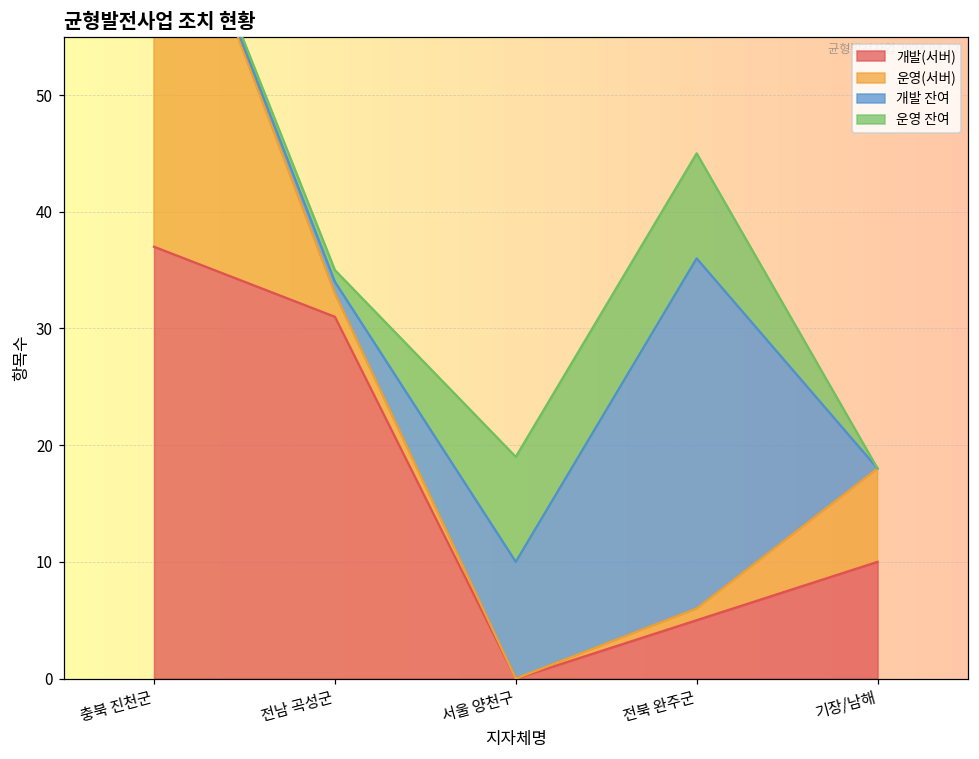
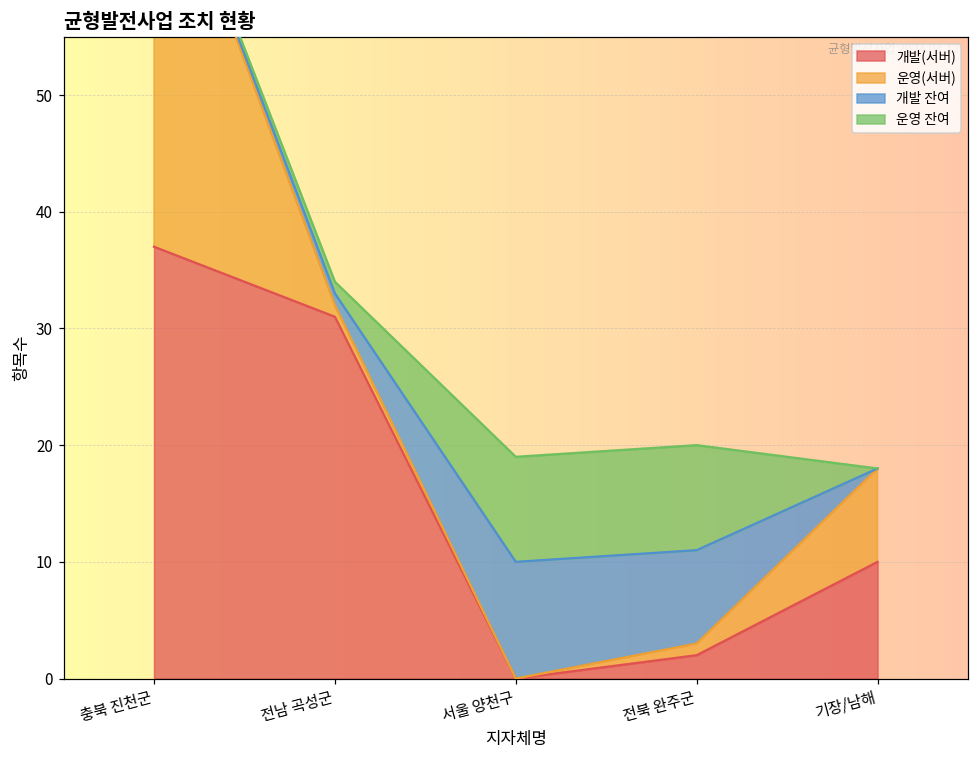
  {
    "개발(서버)": {
      "충북 진천군": 37,
      "전남 곡성군": 31,
-     "전북 완주군": 5,
+     "전북 완주군": 2,
      "기장/남해": 10
    },
    "운영(서버)": {
-     "전남 곡성군": 2,
+     "전남 곡성군": 1,
      "전북 완주군": 1
    },
    "개발 잔여": {
      "전남 곡성군": 1,
      "서울 양천구": 10,
-     "전북 완주군": 30
+     "전북 완주군": 8
    },
    "운영 잔여": {
      "전남 곡성군": 1,
      "서울 양천구": 9,
      "전북 완주군": 9
    }
  }
